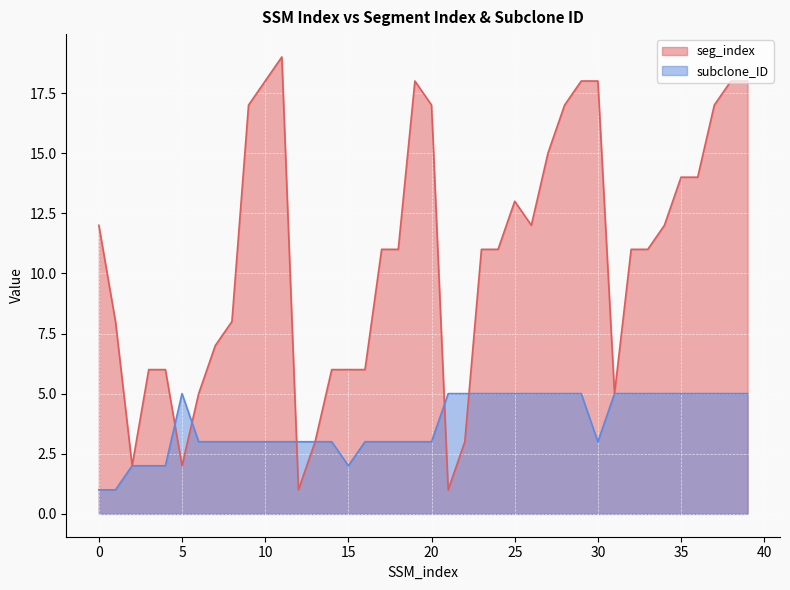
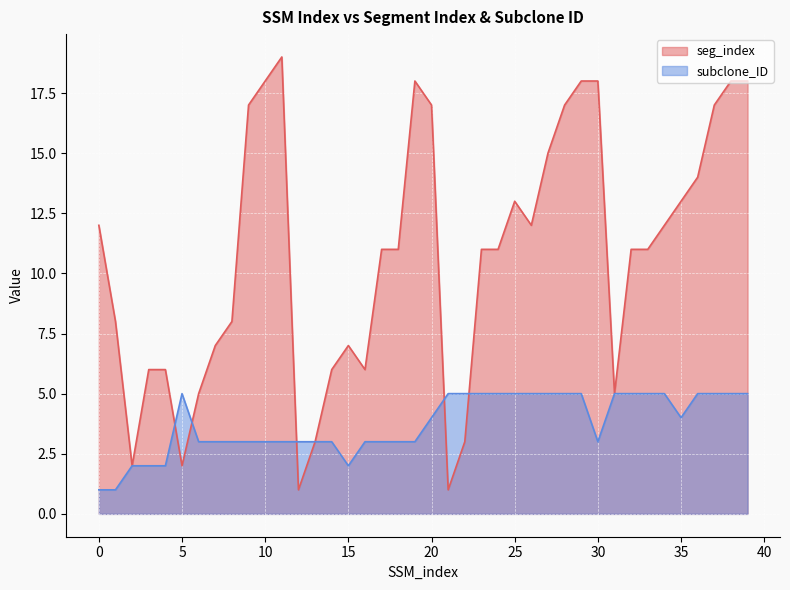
  {
    "seg_index": {
      "0": 12,
      "5": 2,
      "10": 18,
-     "15": 6,
+     "15": 7,
      "20": 17,
      "25": 13,
      "30": 18,
-     "35": 14
+     "35": 13
    },
    "subclone_ID": {
      "0": 1,
      "5": 5,
      "10": 3,
      "15": 2,
-     "20": 3,
+     "20": 4,
      "25": 5,
      "30": 3,
-     "35": 5
+     "35": 4
    }
  }
